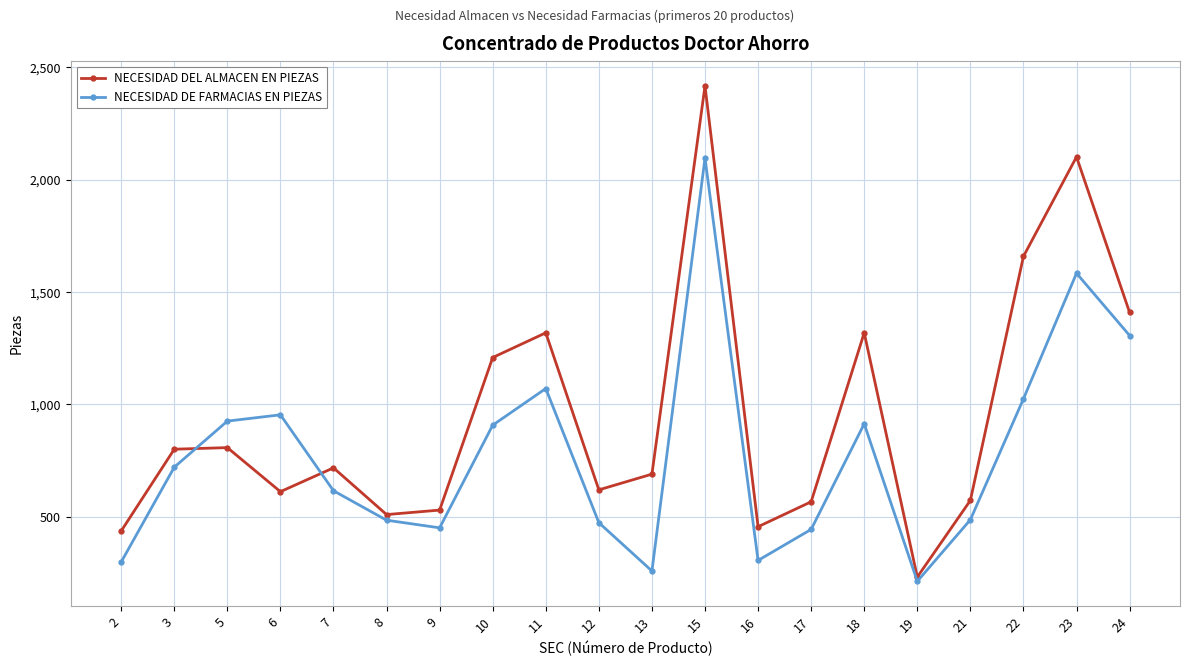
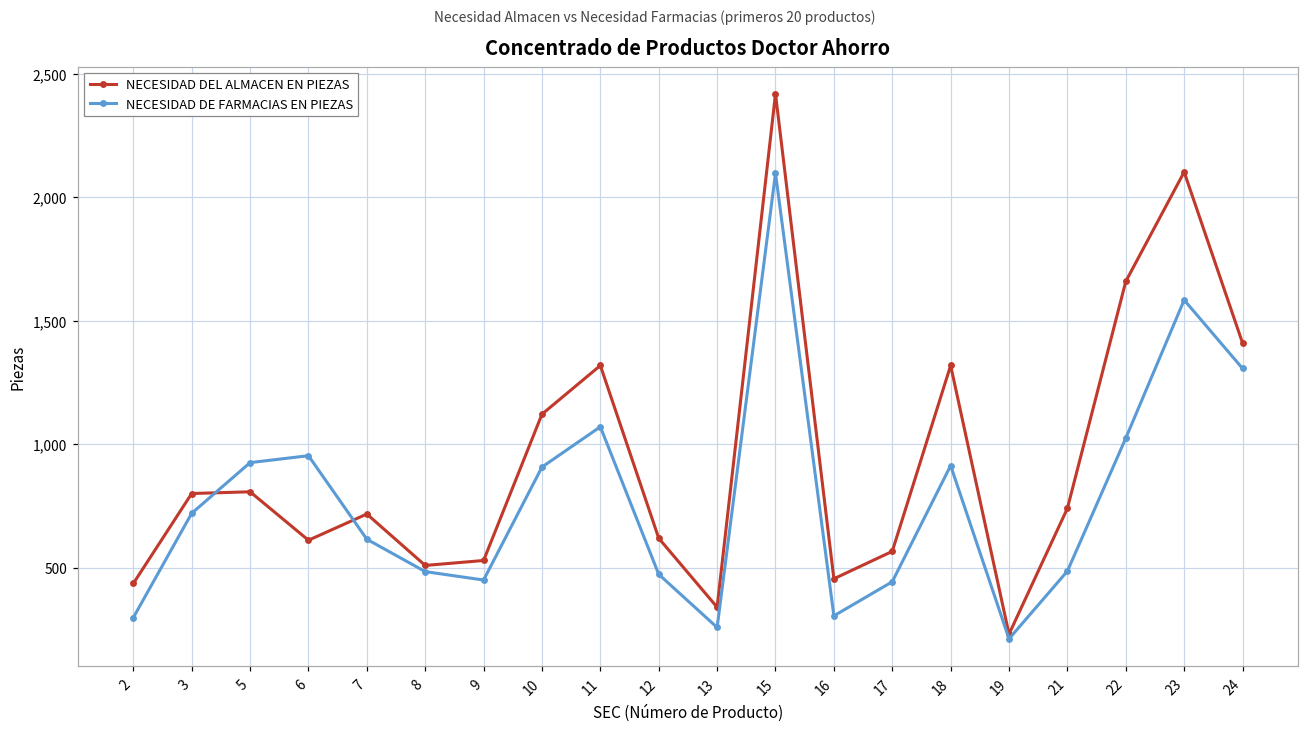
  {
    "NECESIDAD DEL ALMACEN EN PIEZAS": {
      "2": "440",
      "3": "800",
      "5": "810",
      "6": "610",
      "7": "720",
      "8": "510",
      "9": "530",
-     "10": "1,210",
+     "10": "1,120",
      "11": "1,320",
      "12": "620",
-     "13": "690",
+     "13": "340",
      "15": "2,420",
      "16": "460",
      "17": "570",
      "18": "1,320",
      "19": "230",
-     "21": "570",
+     "21": "740",
      "22": "1,660",
      "23": "2,100",
      "24": "1,410"
    },
    "NECESIDAD DE FARMACIAS EN PIEZAS": {
      "2": "300",
      "3": "720",
      "5": "930",
      "6": "950",
      "7": "620",
      "8": "490",
      "9": "450",
      "10": "910",
      "11": "1,070",
      "12": "470",
      "13": "260",
      "15": "2,100",
      "16": "310",
      "17": "440",
      "18": "910",
      "19": "210",
      "21": "490",
      "22": "1,030",
      "23": "1,580",
      "24": "1,310"
    }
  }
